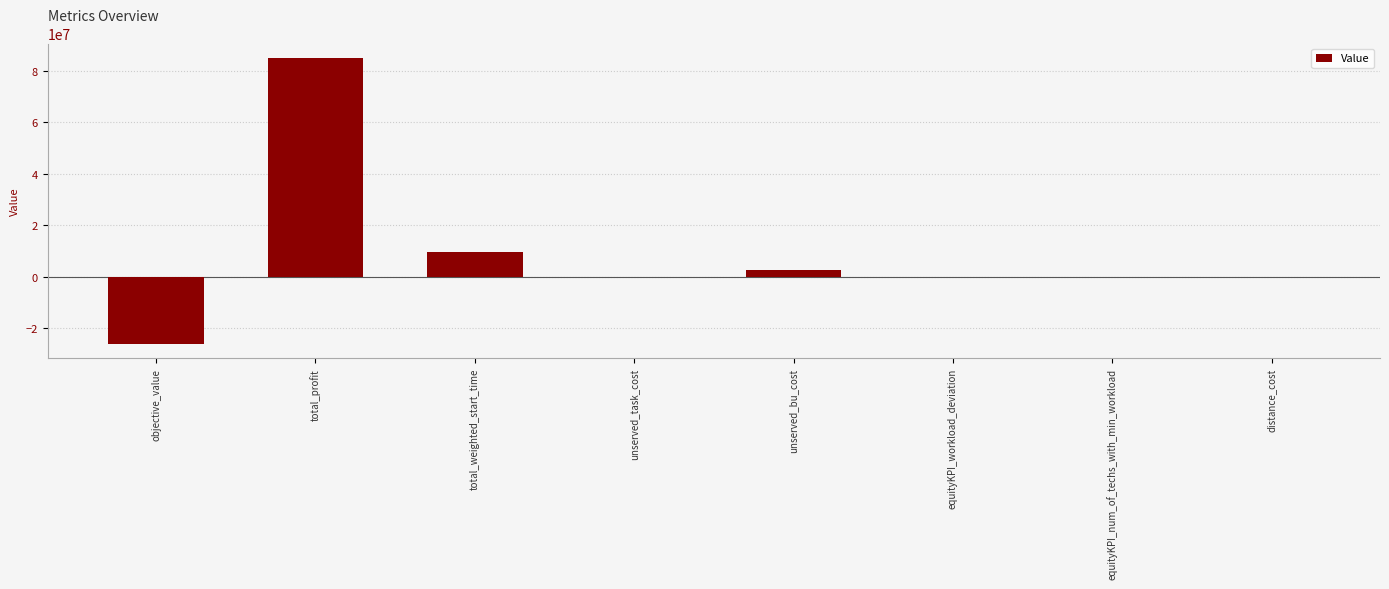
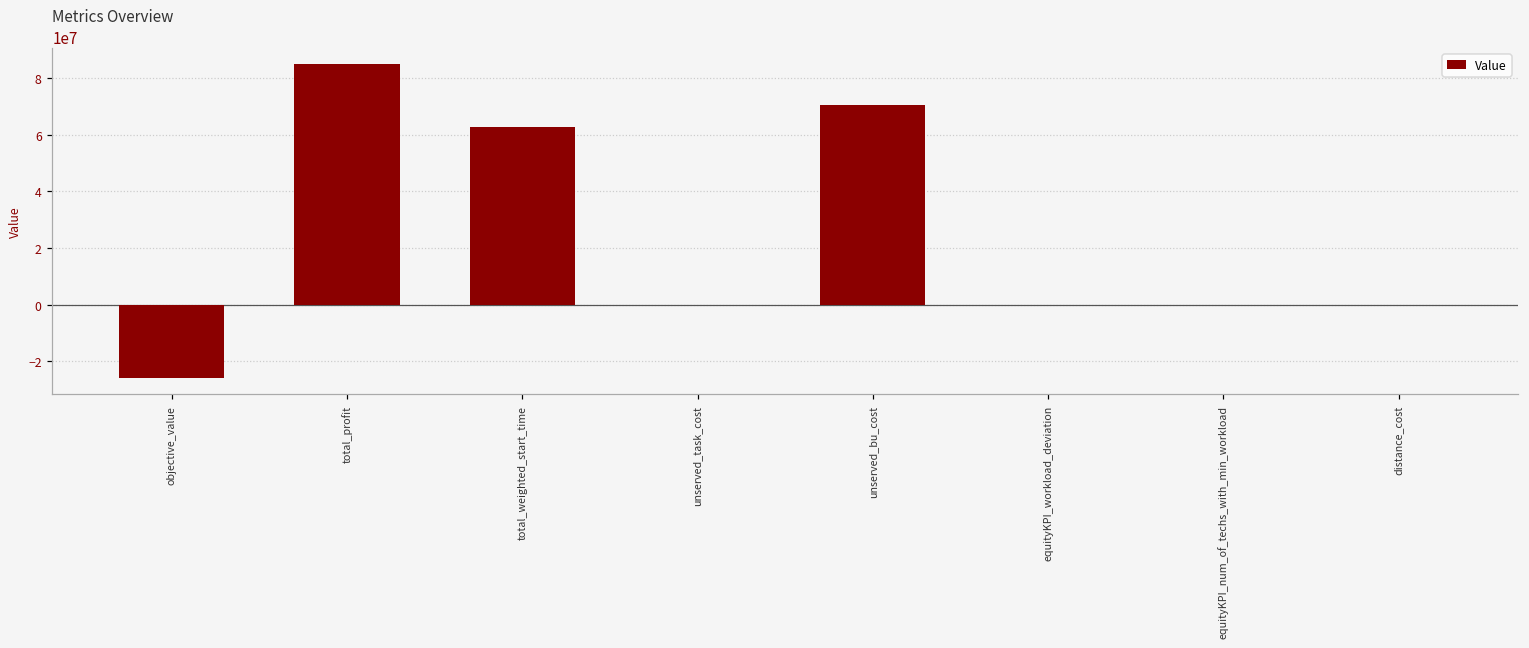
  {
    "objective_value": -26000000,
    "total_profit": 85000000,
-   "total_weighted_start_time": 10000000,
+   "total_weighted_start_time": 63000000,
    "unserved_task_cost": 0,
-   "unserved_bu_cost": 3000000
+   "unserved_bu_cost": 70000000
  }
